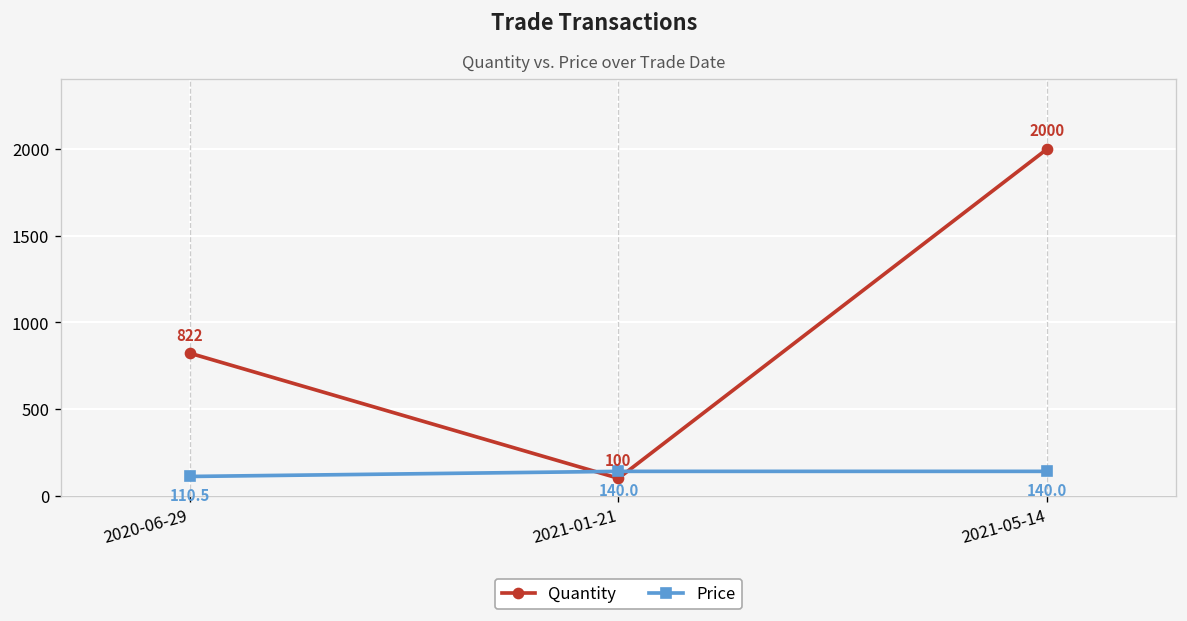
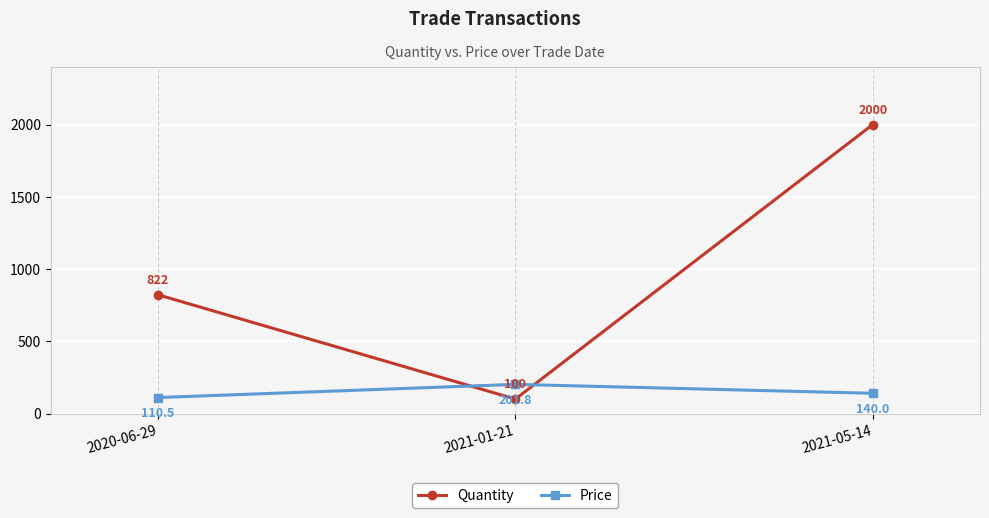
  {
    "Quantity": {
      "2020-06-29": 822,
      "2021-05-14": 2000
    },
    "Price": {
      "2020-06-29": 110.5,
-     "2021-01-21": 140.0,
+     "2021-01-21": 201.8,
      "2021-05-14": 140.0
    }
  }
